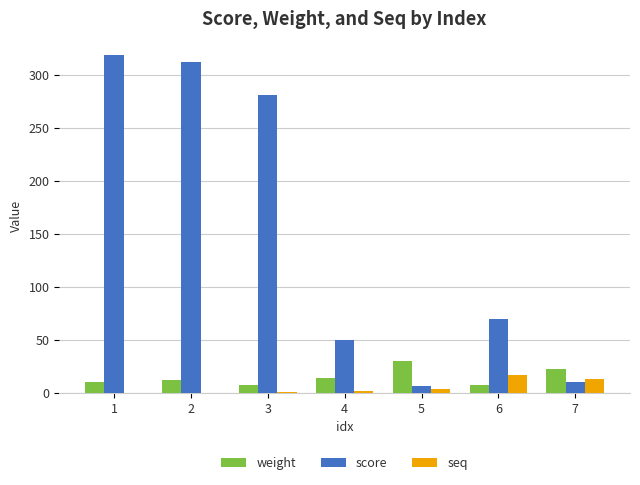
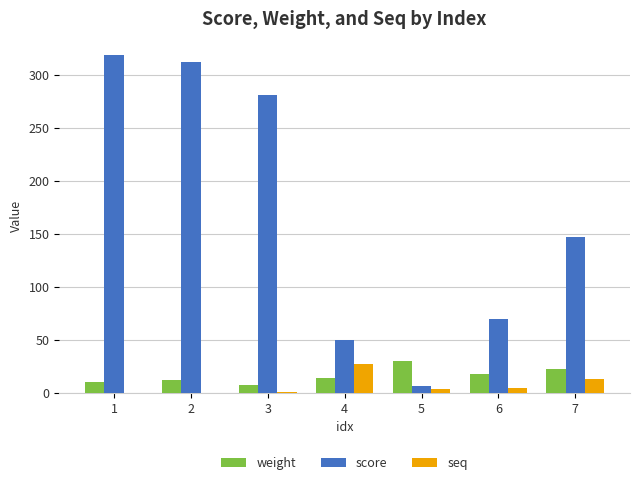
  {
    "weight": {
      "1": 10,
      "2": 11,
      "3": 7,
      "4": 14,
      "5": 30,
-     "6": 7,
+     "6": 18,
      "7": 22
    },
    "score": {
      "1": 318,
      "2": 311,
      "3": 281,
      "4": 49,
      "5": 6,
      "6": 70,
-     "7": 10
+     "7": 147
    },
    "seq": {
      "1": 0,
      "2": 0,
-     "4": 2,
+     "4": 27,
      "5": 3,
-     "6": 17,
+     "6": 4,
      "7": 13
    }
  }
